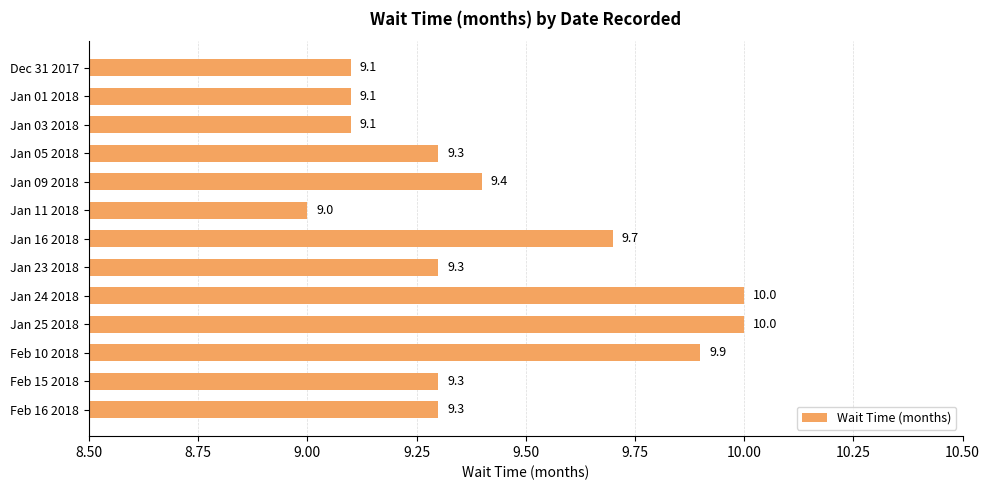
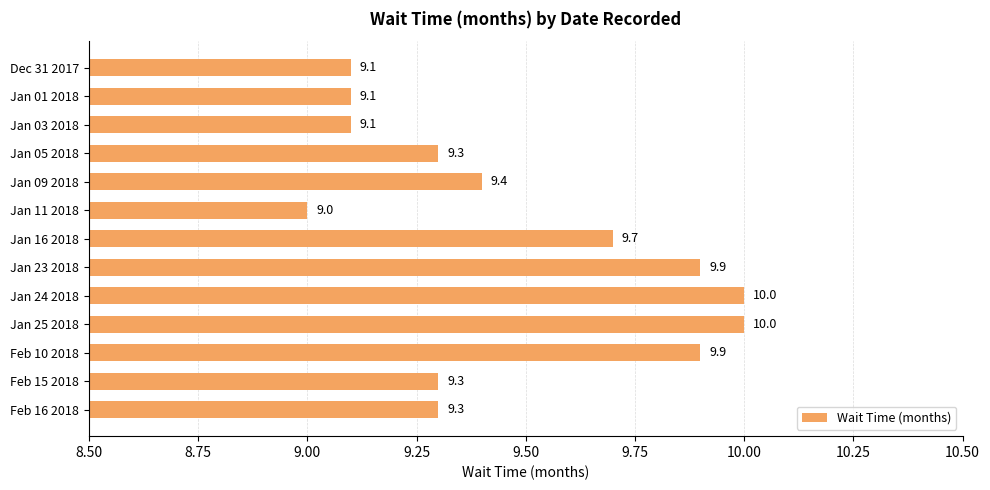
  {
    "Dec 31 2017": 9.1,
    "Jan 01 2018": 9.1,
    "Jan 03 2018": 9.1,
    "Jan 05 2018": 9.3,
    "Jan 09 2018": 9.4,
    "Jan 11 2018": 9.0,
    "Jan 16 2018": 9.7,
-   "Jan 23 2018": 9.3,
+   "Jan 23 2018": 9.9,
    "Jan 24 2018": 10.0,
    "Jan 25 2018": 10.0,
    "Feb 10 2018": 9.9,
    "Feb 15 2018": 9.3,
    "Feb 16 2018": 9.3
  }
